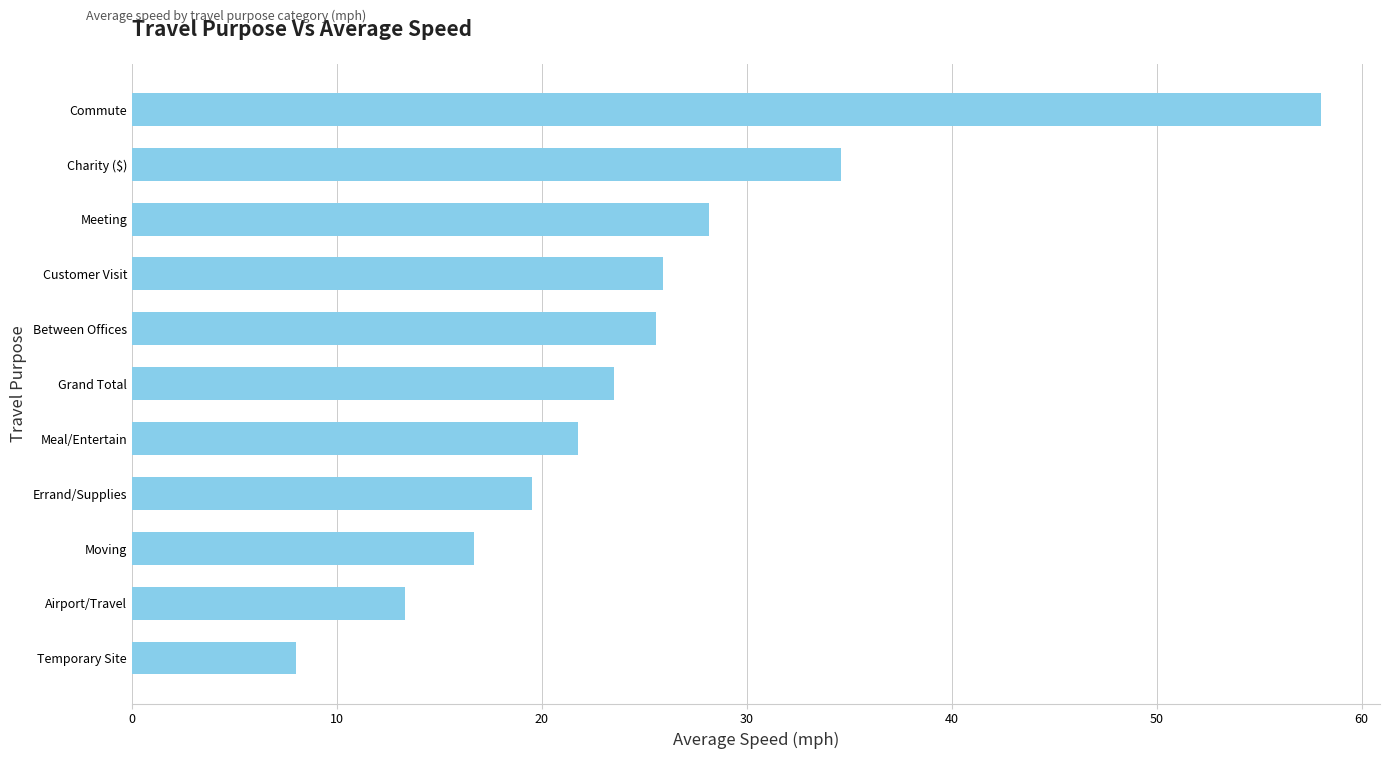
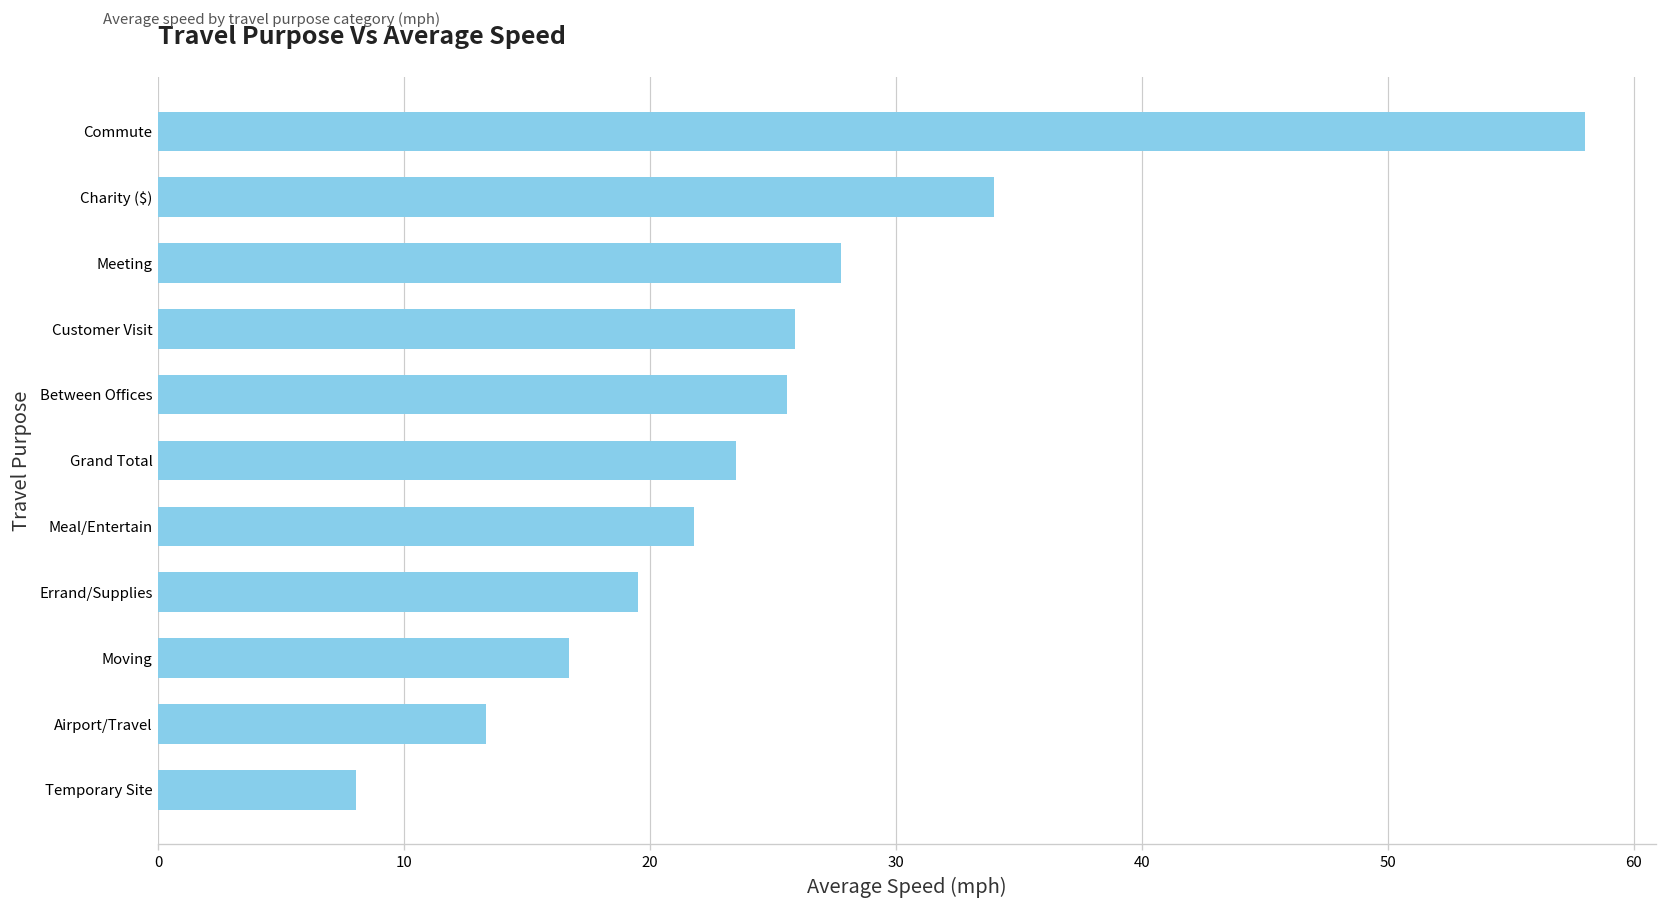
  {
    "Commute": 58.0,
-   "Charity ($)": 34.6,
-   "Meeting": 28.2,
+   "Charity ($)": 34.0,
+   "Meeting": 27.8,
    "Customer Visit": 25.9,
    "Between Offices": 25.6,
    "Grand Total": 23.5,
    "Meal/Entertain": 21.8,
    "Errand/Supplies": 19.5,
    "Moving": 16.7,
    "Airport/Travel": 13.3,
    "Temporary Site": 8.0
  }
